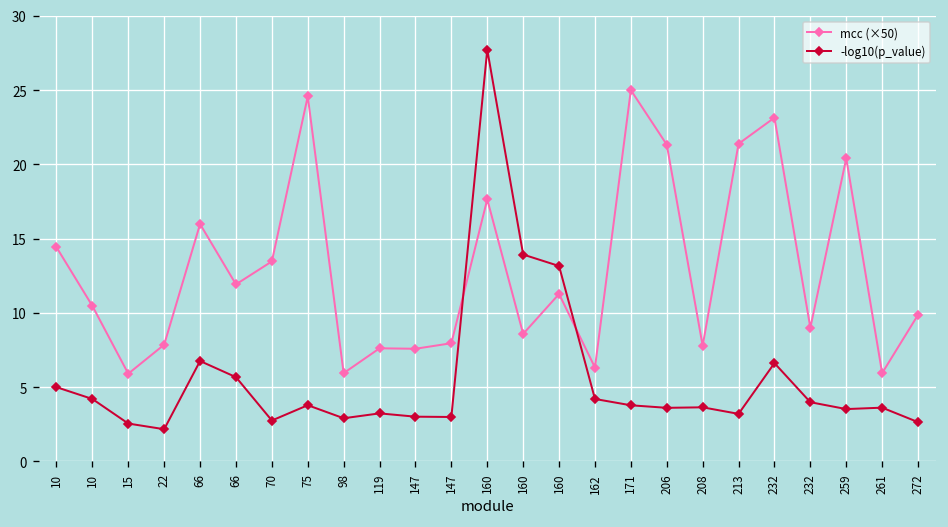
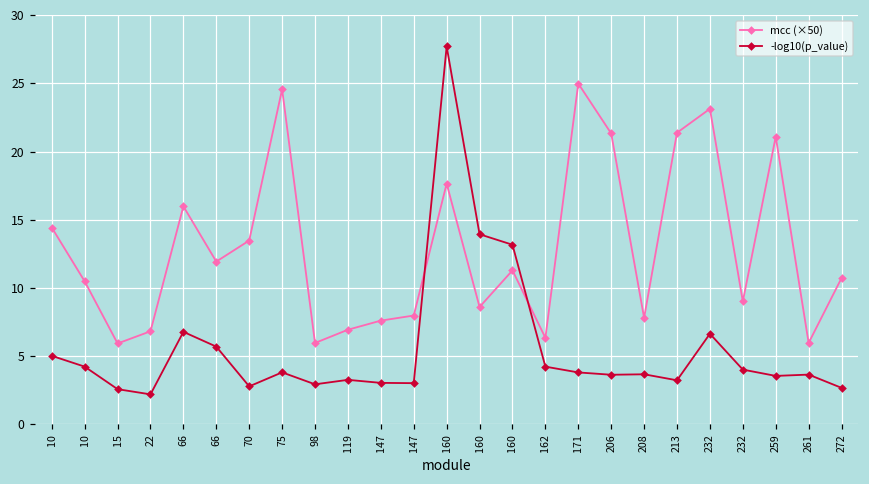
  {
    "mcc (×50)": {
      "15": 5.9,
-     "22": 7.9,
+     "22": 6.8,
      "70": 13.5,
      "75": 24.6,
      "98": 5.9,
-     "119": 7.6,
+     "119": 6.9,
      "162": 6.3,
      "171": 25.0,
      "206": 21.3,
      "208": 7.8,
      "213": 21.4,
-     "259": 20.4,
+     "259": 21.1,
      "261": 5.9,
-     "272": 9.9
+     "272": 10.7
    },
    "-log10(p_value)": {
      "15": 2.5,
      "22": 2.2,
      "70": 2.7,
      "75": 3.8,
      "98": 2.9,
      "119": 3.2,
      "162": 4.2,
      "171": 3.8,
      "206": 3.6,
      "208": 3.6,
      "213": 3.2,
      "259": 3.5,
      "261": 3.6,
      "272": 2.6
    }
  }
